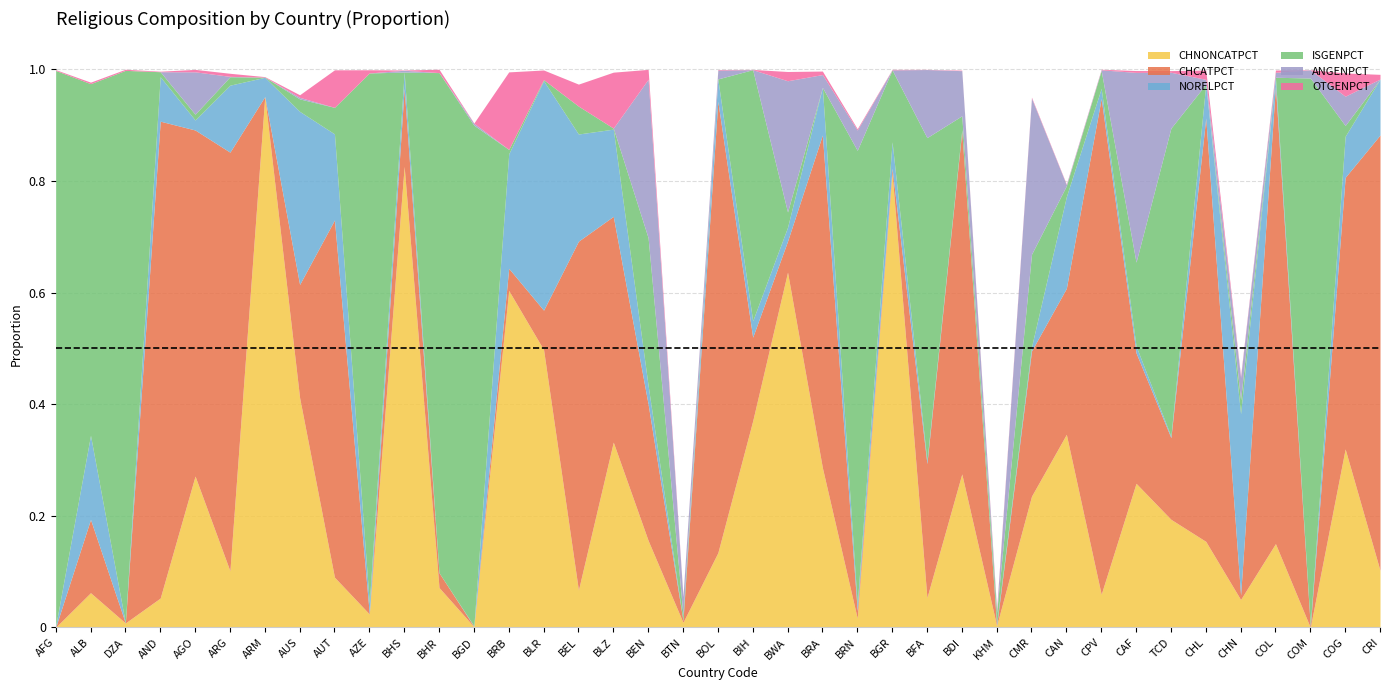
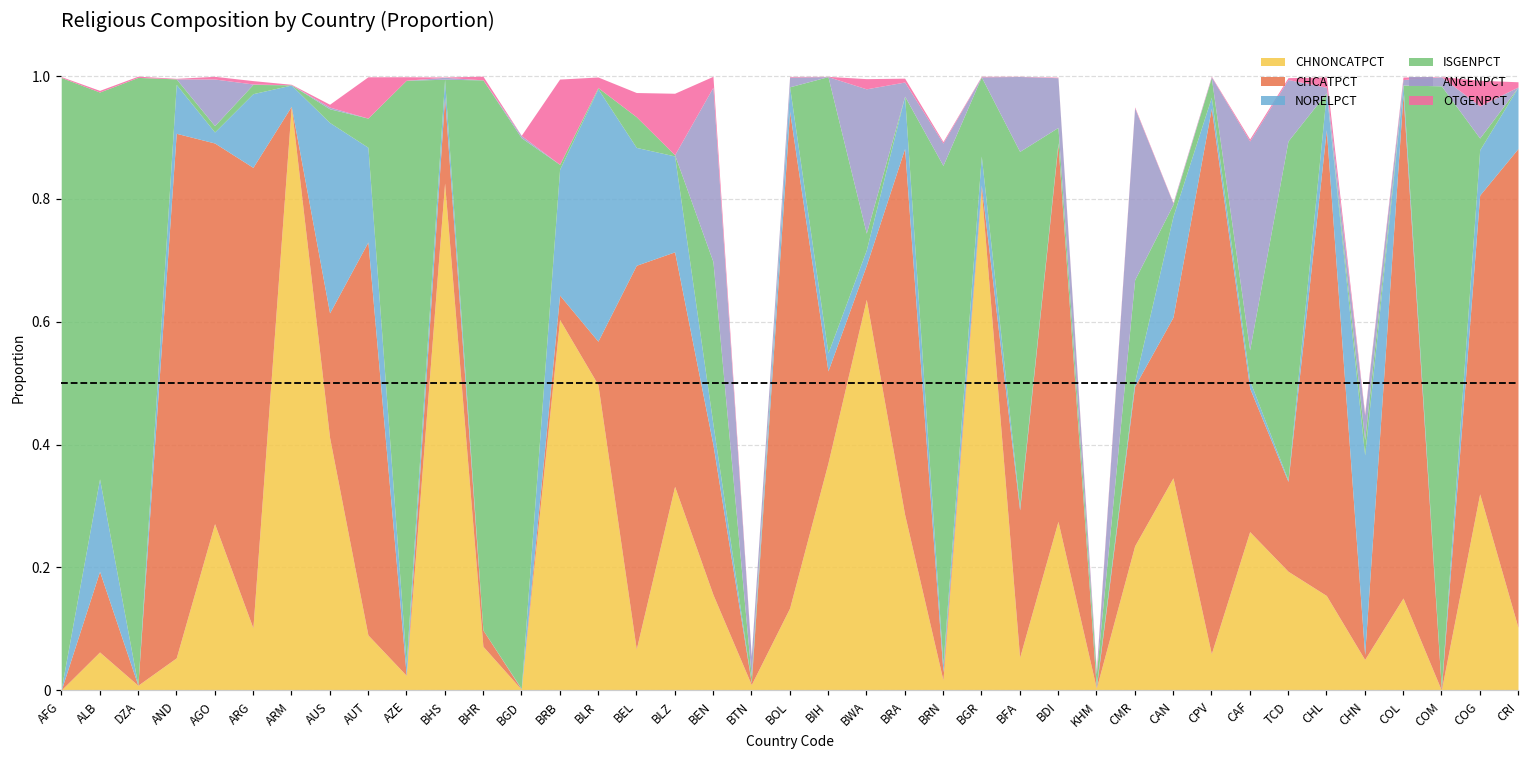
  {
    "CHNONCATPCT": {
      "ALB": 0.06,
      "AND": 0.05,
      "AGO": 0.27,
      "ARG": 0.10,
      "AUS": 0.41,
      "AUT": 0.09,
      "BHS": 0.83,
      "BHR": 0.07,
      "BRB": 0.60,
      "BLR": 0.50,
      "BEL": 0.07,
      "BLZ": 0.33,
      "BEN": 0.16,
      "BOL": 0.13,
      "BIH": 0.37,
      "BWA": 0.64,
      "BRA": 0.29,
      "BRN": 0.02,
      "BGR": 0.81,
      "BFA": 0.05,
      "BDI": 0.28,
      "CMR": 0.24,
      "CAN": 0.35,
      "CPV": 0.06,
      "CAF": 0.26,
      "TCD": 0.19,
      "CHL": 0.15,
      "CHN": 0.05,
      "COL": 0.15,
      "COG": 0.32,
      "CRI": 0.10
    },
    "CHCATPCT": {
      "ALB": 0.13,
      "AND": 0.85,
      "AGO": 0.62,
      "ARG": 0.75,
      "AUS": 0.20,
      "AUT": 0.64,
      "BHS": 0.14,
      "BRB": 0.04,
      "BLR": 0.07,
      "BEL": 0.63,
-     "BLZ": 0.40,
+     "BLZ": 0.38,
      "BEN": 0.24,
      "BOL": 0.81,
      "BIH": 0.15,
      "BWA": 0.06,
      "BRA": 0.60,
      "BRN": 0.01,
      "BGR": 0.01,
      "BFA": 0.24,
      "CMR": 0.26,
      "CAN": 0.26,
      "CPV": 0.89,
      "CAF": 0.23,
      "CHL": 0.76,
      "CHN": 0.01,
      "COL": 0.82,
      "COG": 0.49,
      "CRI": 0.78
    },
    "ISGENPCT": {
      "AGO": 0.01,
      "BEN": 0.26,
      "BTN": 0.01,
      "BWA": 0.03,
      "BRN": 0.81,
      "BFA": 0.58,
      "BDI": 0.03,
      "CMR": 0.17,
-     "CAF": 0.15,
+     "CAF": 0.05,
      "TCD": 0.55,
      "CHN": 0.03,
      "COM": 0.98,
      "COG": 0.02
    },
    "OTGENPCT": {
      "ARG": 0.01,
      "AUT": 0.07,
      "AZE": 0.01,
      "BHR": 0.01,
      "BRB": 0.14,
      "BLR": 0.02,
      "BEL": 0.04,
      "BLZ": 0.10,
      "BEN": 0.02,
      "BWA": 0.02,
      "BRA": 0.01,
      "CHL": 0.02,
      "COG": 0.04,
      "CRI": 0.01
    }
  }
